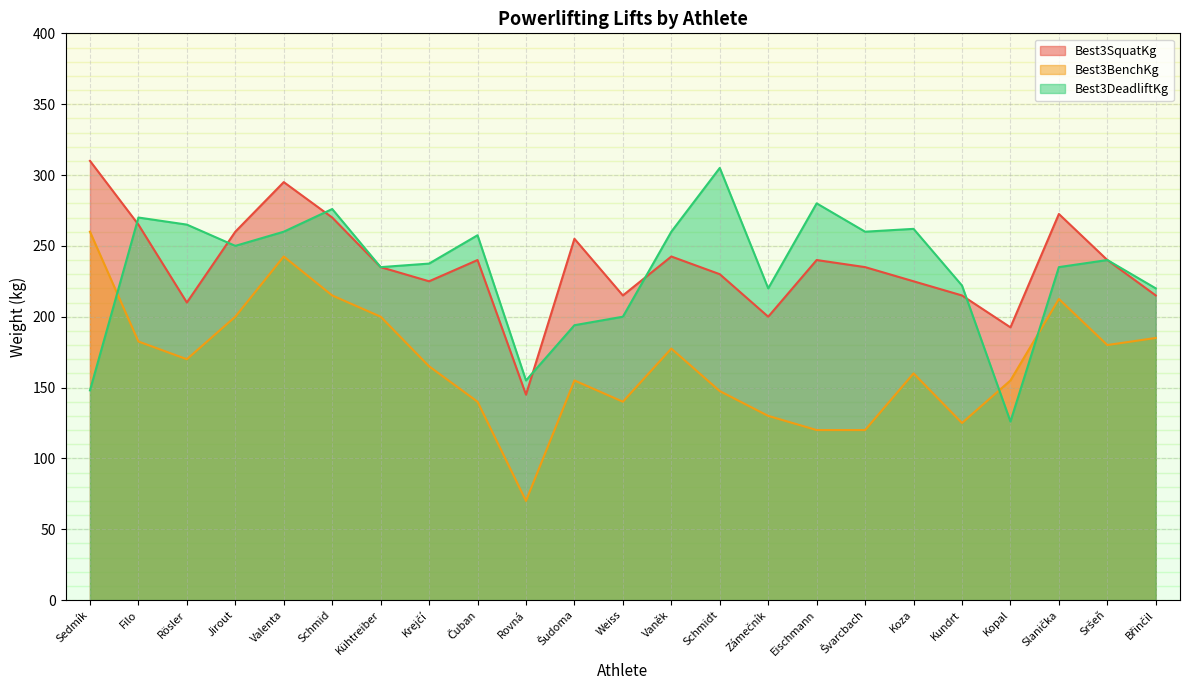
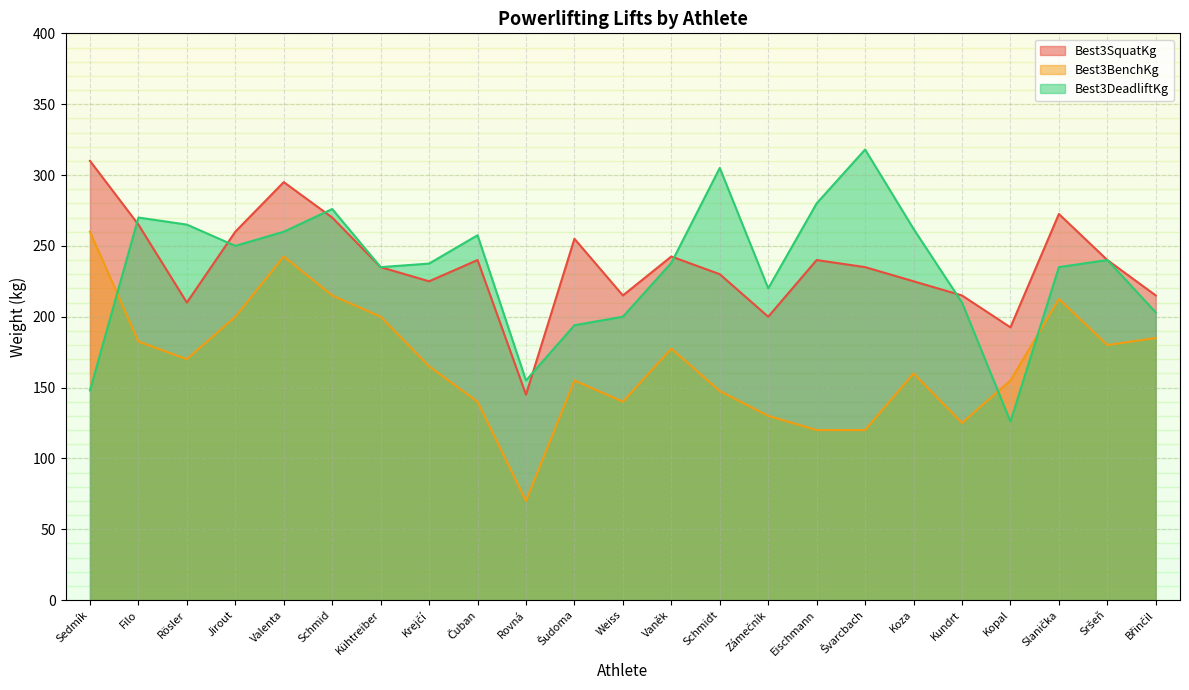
  {
    "Best3DeadliftKg": {
      "Sedmík": 148,
      "Filo": 270,
      "Rösler": 265,
      "Jirout": 250,
      "Valenta": 260,
      "Schmid": 276,
      "Krejčí": 238,
      "Čuban": 258,
      "Rovná": 155,
      "Šudoma": 194,
      "Weiss": 200,
-     "Vaněk": 260,
+     "Vaněk": 238,
      "Schmidt": 305,
      "Zámečník": 220,
      "Eischmann": 280,
-     "Švarcbach": 260,
+     "Švarcbach": 318,
      "Koza": 262,
-     "Kundrt": 222,
+     "Kundrt": 210,
      "Kopal": 126,
      "Slanička": 235,
-     "Břinčil": 220
+     "Břinčil": 203
    }
  }
